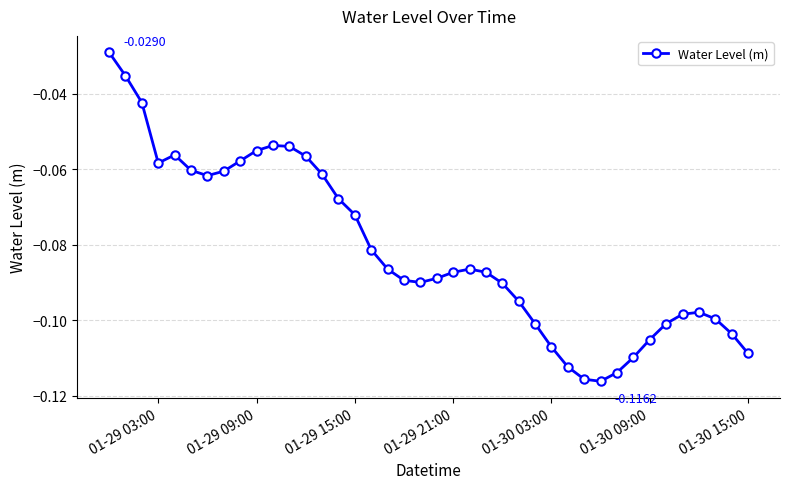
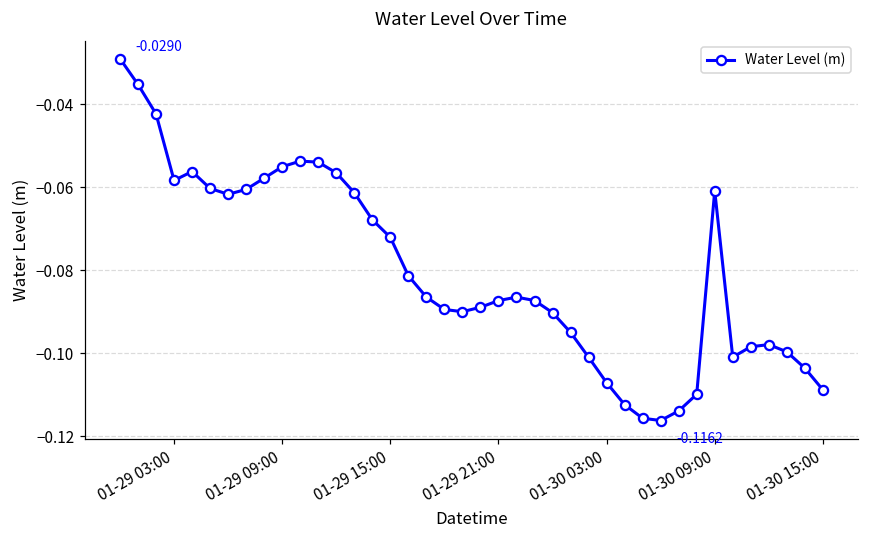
  {
    "01-29 03:00": -0.058,
    "01-29 09:00": -0.055,
    "01-29 15:00": -0.072,
    "01-29 21:00": -0.087,
    "01-30 03:00": -0.107,
-   "01-30 09:00": -0.105,
+   "01-30 09:00": -0.061,
    "01-30 15:00": -0.109
  }
